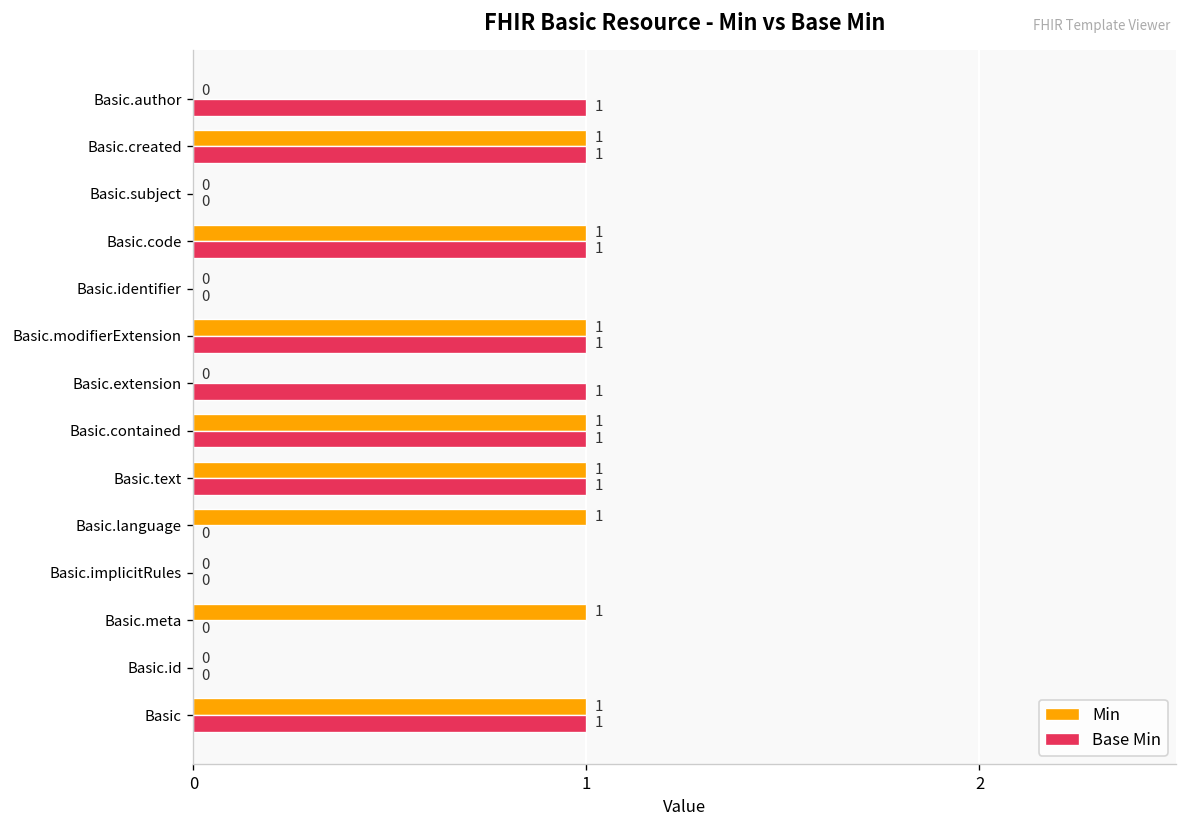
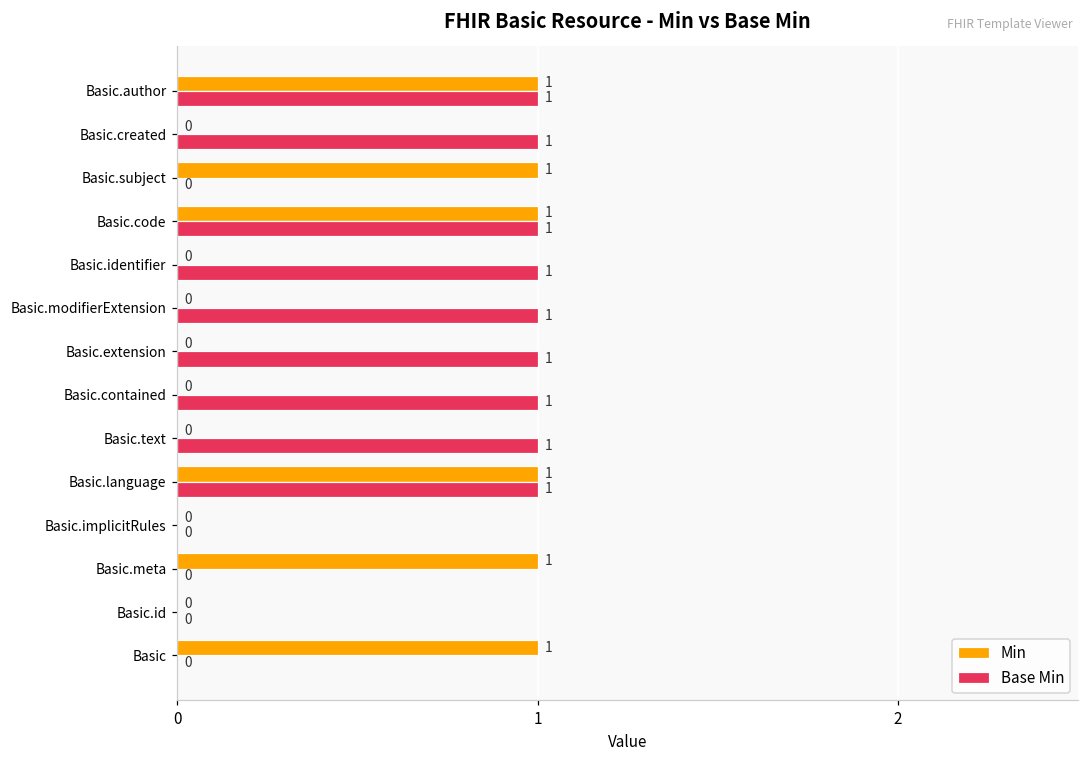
  {
    "Min": {
-     "Basic.author": 0,
-     "Basic.created": 1,
-     "Basic.subject": 0,
+     "Basic.author": 1,
+     "Basic.created": 0,
+     "Basic.subject": 1,
      "Basic.code": 1,
      "Basic.identifier": 0,
-     "Basic.modifierExtension": 1,
+     "Basic.modifierExtension": 0,
      "Basic.extension": 0,
-     "Basic.contained": 1,
-     "Basic.text": 1,
+     "Basic.contained": 0,
+     "Basic.text": 0,
      "Basic.language": 1,
      "Basic.implicitRules": 0,
      "Basic.meta": 1,
      "Basic.id": 0,
      "Basic": 1
    },
    "Base Min": {
      "Basic.author": 1,
      "Basic.created": 1,
      "Basic.subject": 0,
      "Basic.code": 1,
-     "Basic.identifier": 0,
+     "Basic.identifier": 1,
      "Basic.modifierExtension": 1,
      "Basic.extension": 1,
      "Basic.contained": 1,
      "Basic.text": 1,
-     "Basic.language": 0,
+     "Basic.language": 1,
      "Basic.implicitRules": 0,
      "Basic.meta": 0,
      "Basic.id": 0,
-     "Basic": 1
+     "Basic": 0
    }
  }
